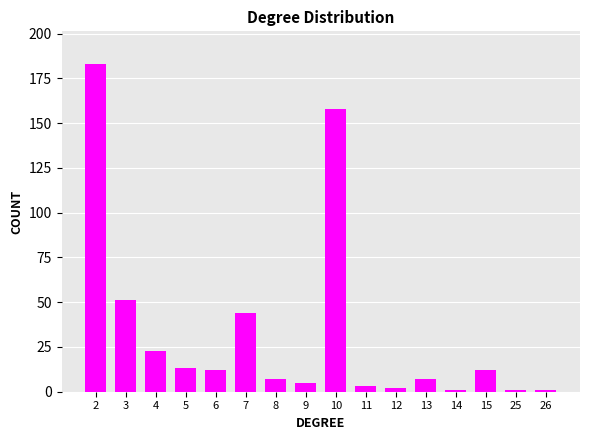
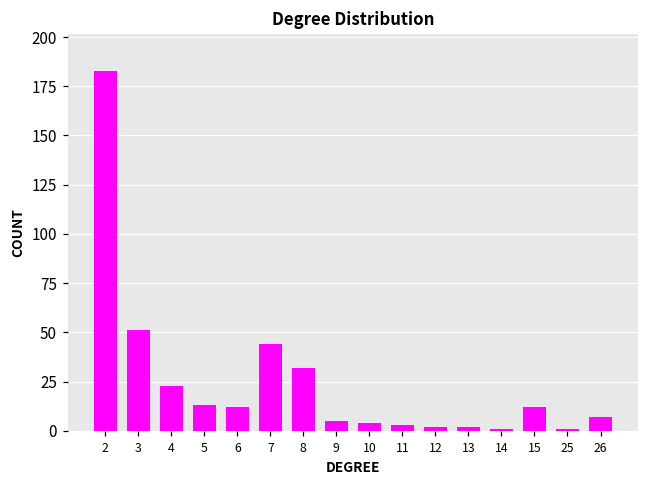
  {
    "2": 183,
    "3": 51,
    "4": 23,
    "5": 13,
    "6": 12,
    "7": 44,
-   "8": 7,
+   "8": 32,
    "9": 5,
-   "10": 158,
+   "10": 4,
    "11": 3,
    "12": 2,
-   "13": 7,
+   "13": 2,
    "15": 12,
-   "26": 1
+   "26": 7
  }
